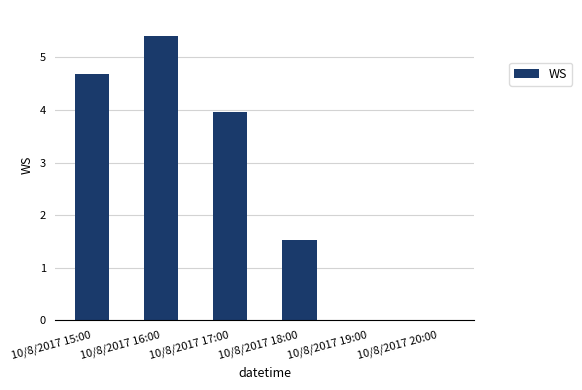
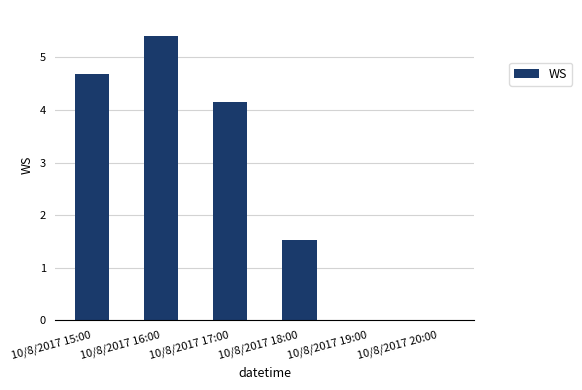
  {
    "10/8/2017 15:00": 4.7,
    "10/8/2017 16:00": 5.4,
-   "10/8/2017 17:00": 4.0,
+   "10/8/2017 17:00": 4.2,
    "10/8/2017 18:00": 1.5,
    "10/8/2017 19:00": 0.0,
    "10/8/2017 20:00": 0.0
  }
